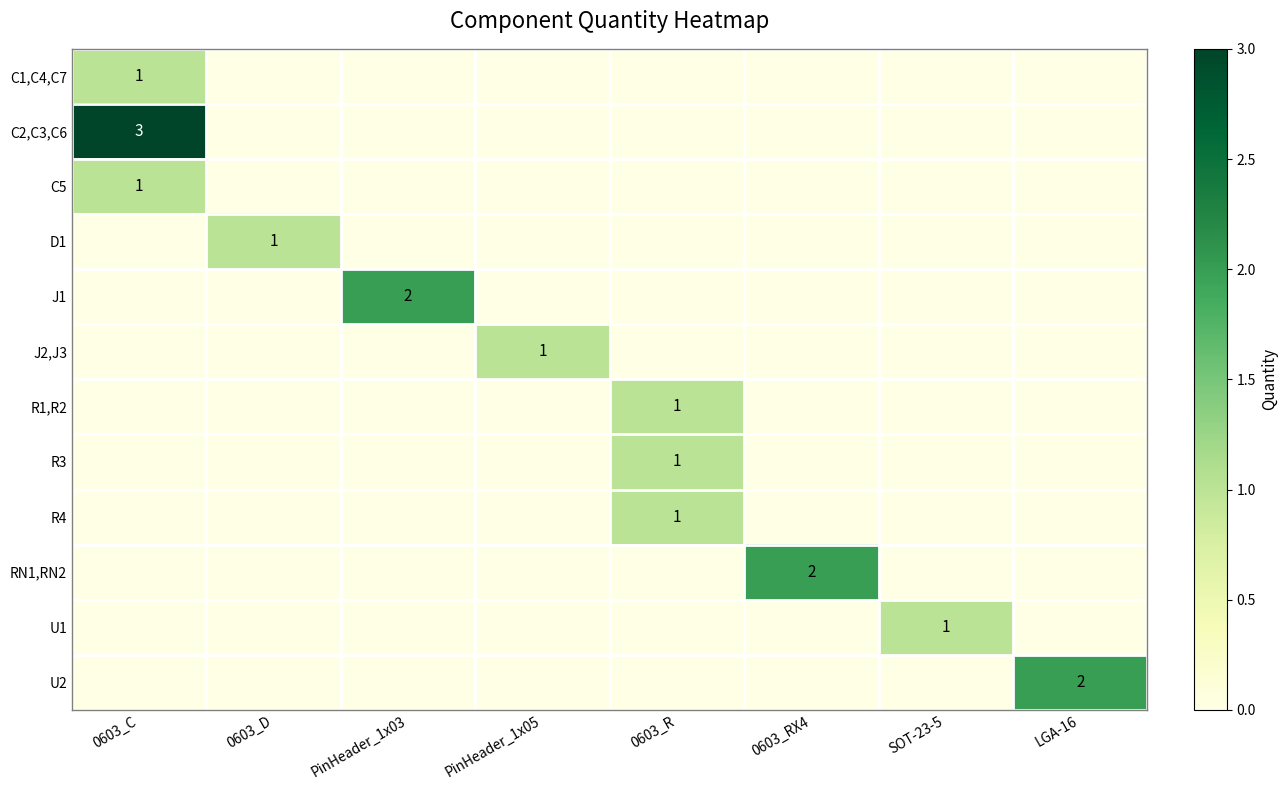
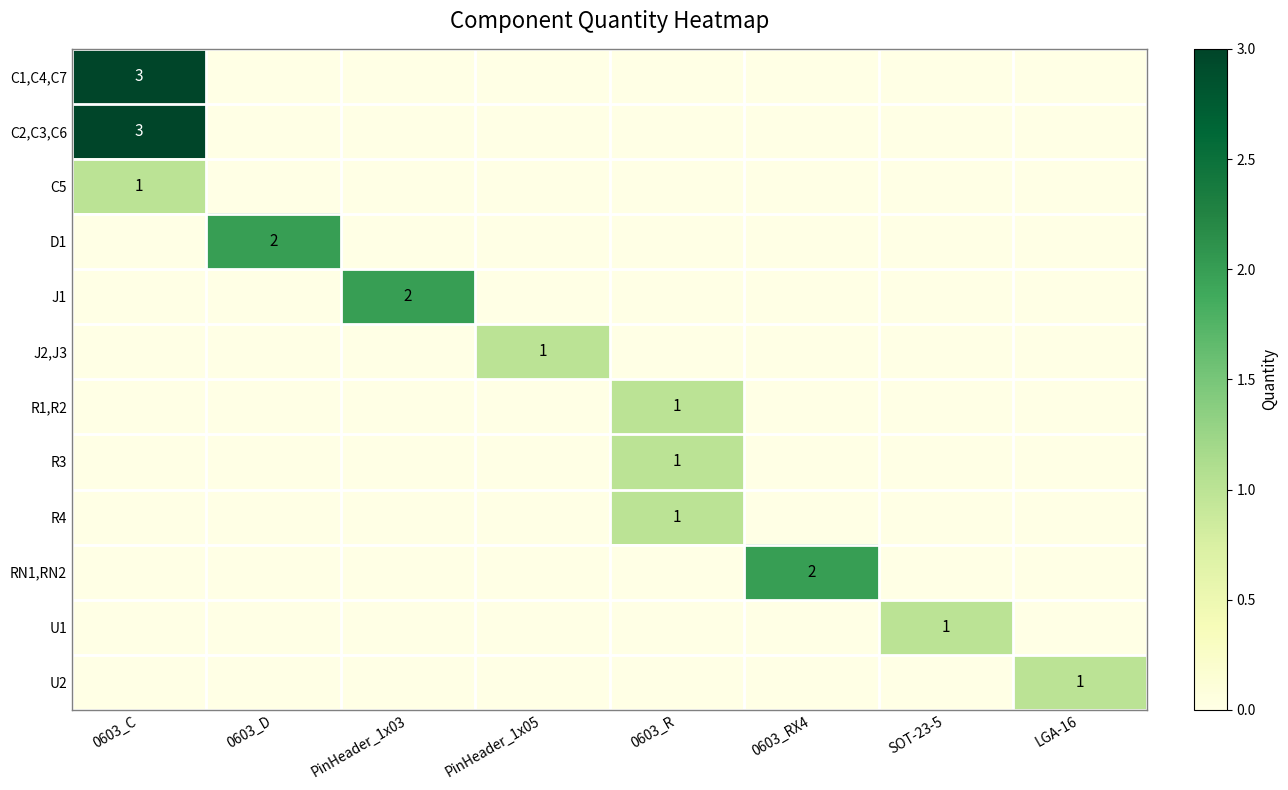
  {
    "C1,C4,C7": {
-     "0603_C": 1
+     "0603_C": 3
    },
    "C2,C3,C6": {
      "0603_C": 3
    },
    "C5": {
      "0603_C": 1
    },
    "D1": {
-     "0603_D": 1
+     "0603_D": 2
    },
    "J1": {
      "PinHeader_1x03": 2
    },
    "J2,J3": {
      "PinHeader_1x05": 1
    },
    "R1,R2": {
      "0603_R": 1
    },
    "R3": {
      "0603_R": 1
    },
    "R4": {
      "0603_R": 1
    },
    "RN1,RN2": {
      "0603_RX4": 2
    },
    "U1": {
      "SOT-23-5": 1
    },
    "U2": {
-     "LGA-16": 2
+     "LGA-16": 1
    }
  }
